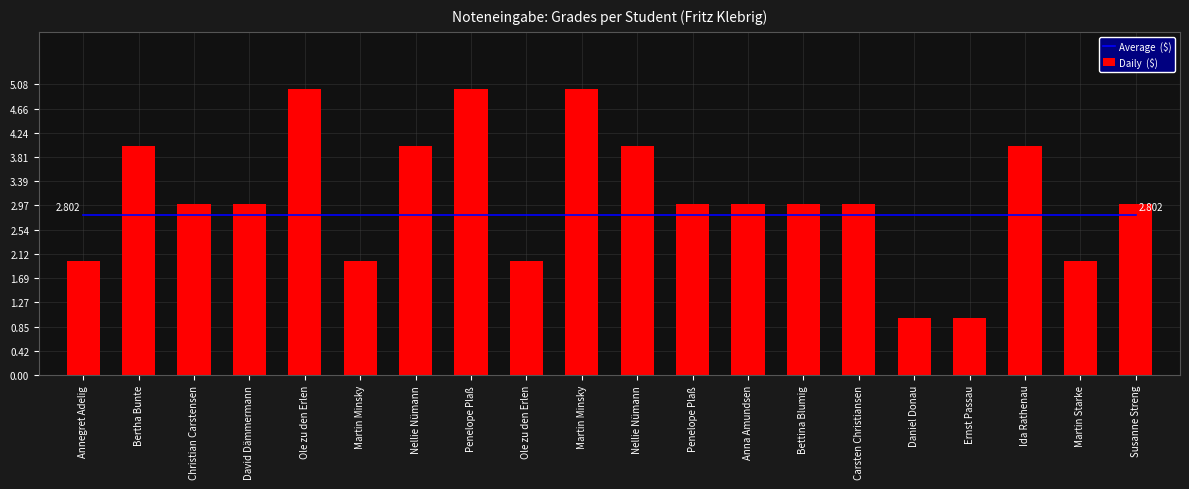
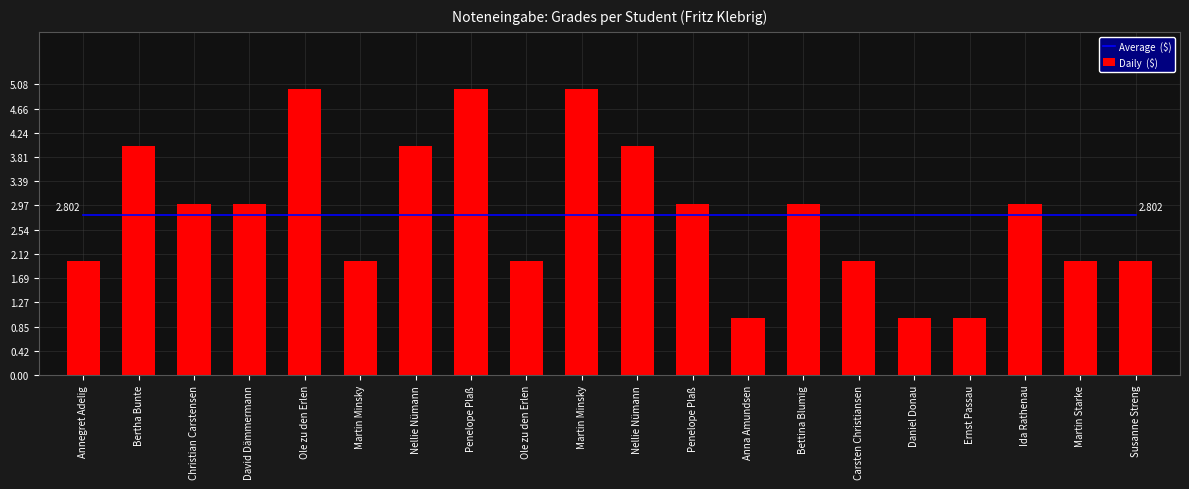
  {
    "Average ($)": {
      "Annegret Adelig": 2.802,
      "Susanne Streng": 2.802
    },
    "Daily ($)": {
      "Annegret Adelig": 2,
      "Bertha Bunte": 4,
      "Christian Carstensen": 3,
      "David Dämmermann": 3,
-     "Anna Amundsen": 3,
+     "Anna Amundsen": 1,
      "Bettina Blumig": 3,
-     "Carsten Christiansen": 3,
+     "Carsten Christiansen": 2,
      "Daniel Donau": 1,
      "Ernst Passau": 1,
-     "Ida Rathenau": 4,
+     "Ida Rathenau": 3,
      "Martin Starke": 2,
-     "Susanne Streng": 3
+     "Susanne Streng": 2
    }
  }
